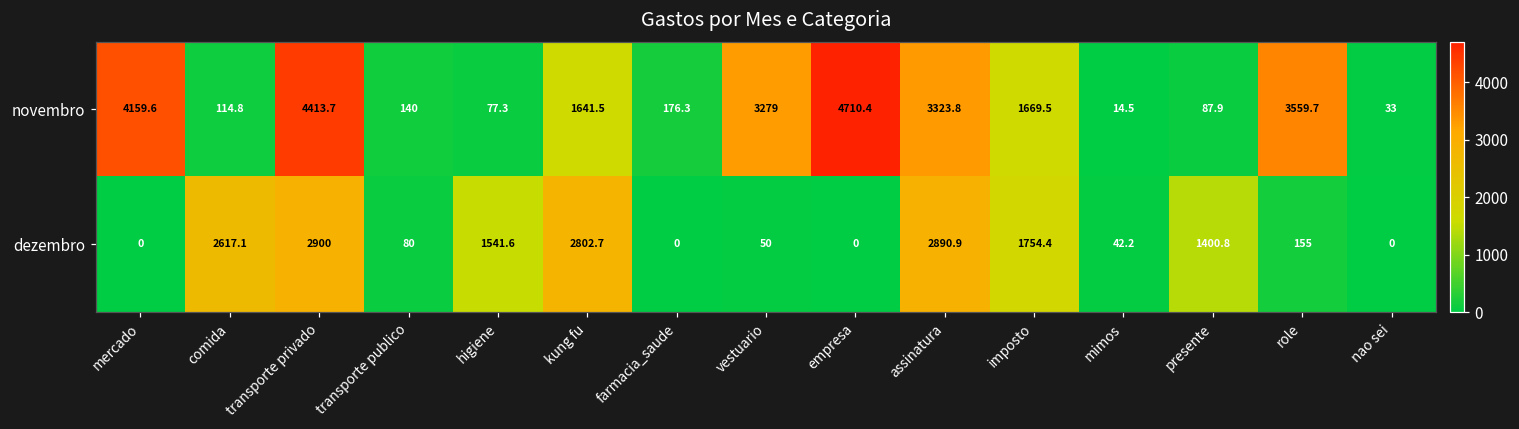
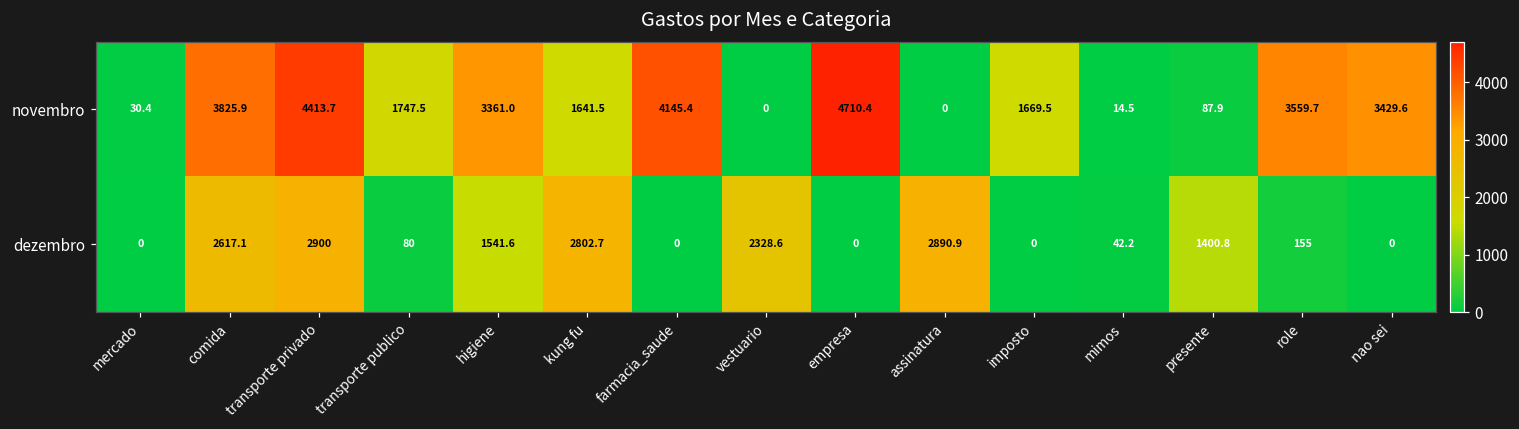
  {
    "novembro": {
-     "mercado": 4159.6,
-     "comida": 114.8,
+     "mercado": 30.4,
+     "comida": 3825.9,
      "transporte privado": 4413.7,
-     "transporte publico": 140,
-     "higiene": 77.3,
+     "transporte publico": 1747.5,
+     "higiene": 3361.0,
      "kung fu": 1641.5,
-     "farmacia_saude": 176.3,
-     "vestuario": 3279,
+     "farmacia_saude": 4145.4,
+     "vestuario": 0,
      "empresa": 4710.4,
-     "assinatura": 3323.8,
+     "assinatura": 0,
      "imposto": 1669.5,
      "mimos": 14.5,
      "presente": 87.9,
      "role": 3559.7,
-     "nao sei": 33
+     "nao sei": 3429.6
    },
    "dezembro": {
      "mercado": 0,
      "comida": 2617.1,
      "transporte privado": 2900,
      "transporte publico": 80,
      "higiene": 1541.6,
      "kung fu": 2802.7,
      "farmacia_saude": 0,
-     "vestuario": 50,
+     "vestuario": 2328.6,
      "empresa": 0,
      "assinatura": 2890.9,
-     "imposto": 1754.4,
+     "imposto": 0,
      "mimos": 42.2,
      "presente": 1400.8,
      "role": 155,
      "nao sei": 0
    }
  }
